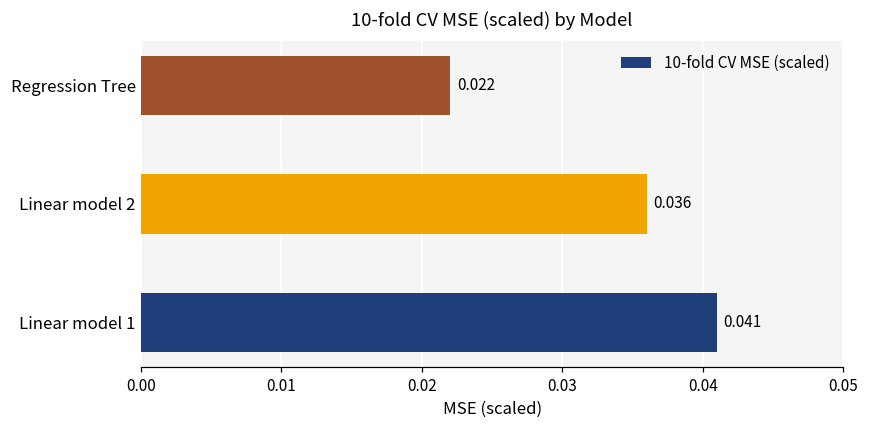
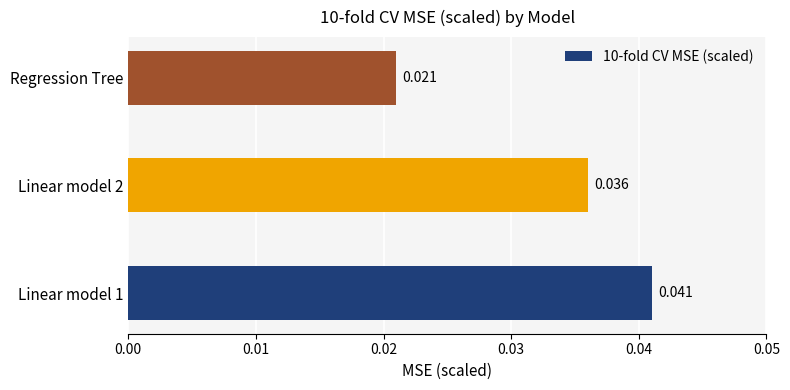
  {
-   "Regression Tree": 0.022,
+   "Regression Tree": 0.021,
    "Linear model 2": 0.036,
    "Linear model 1": 0.041
  }
